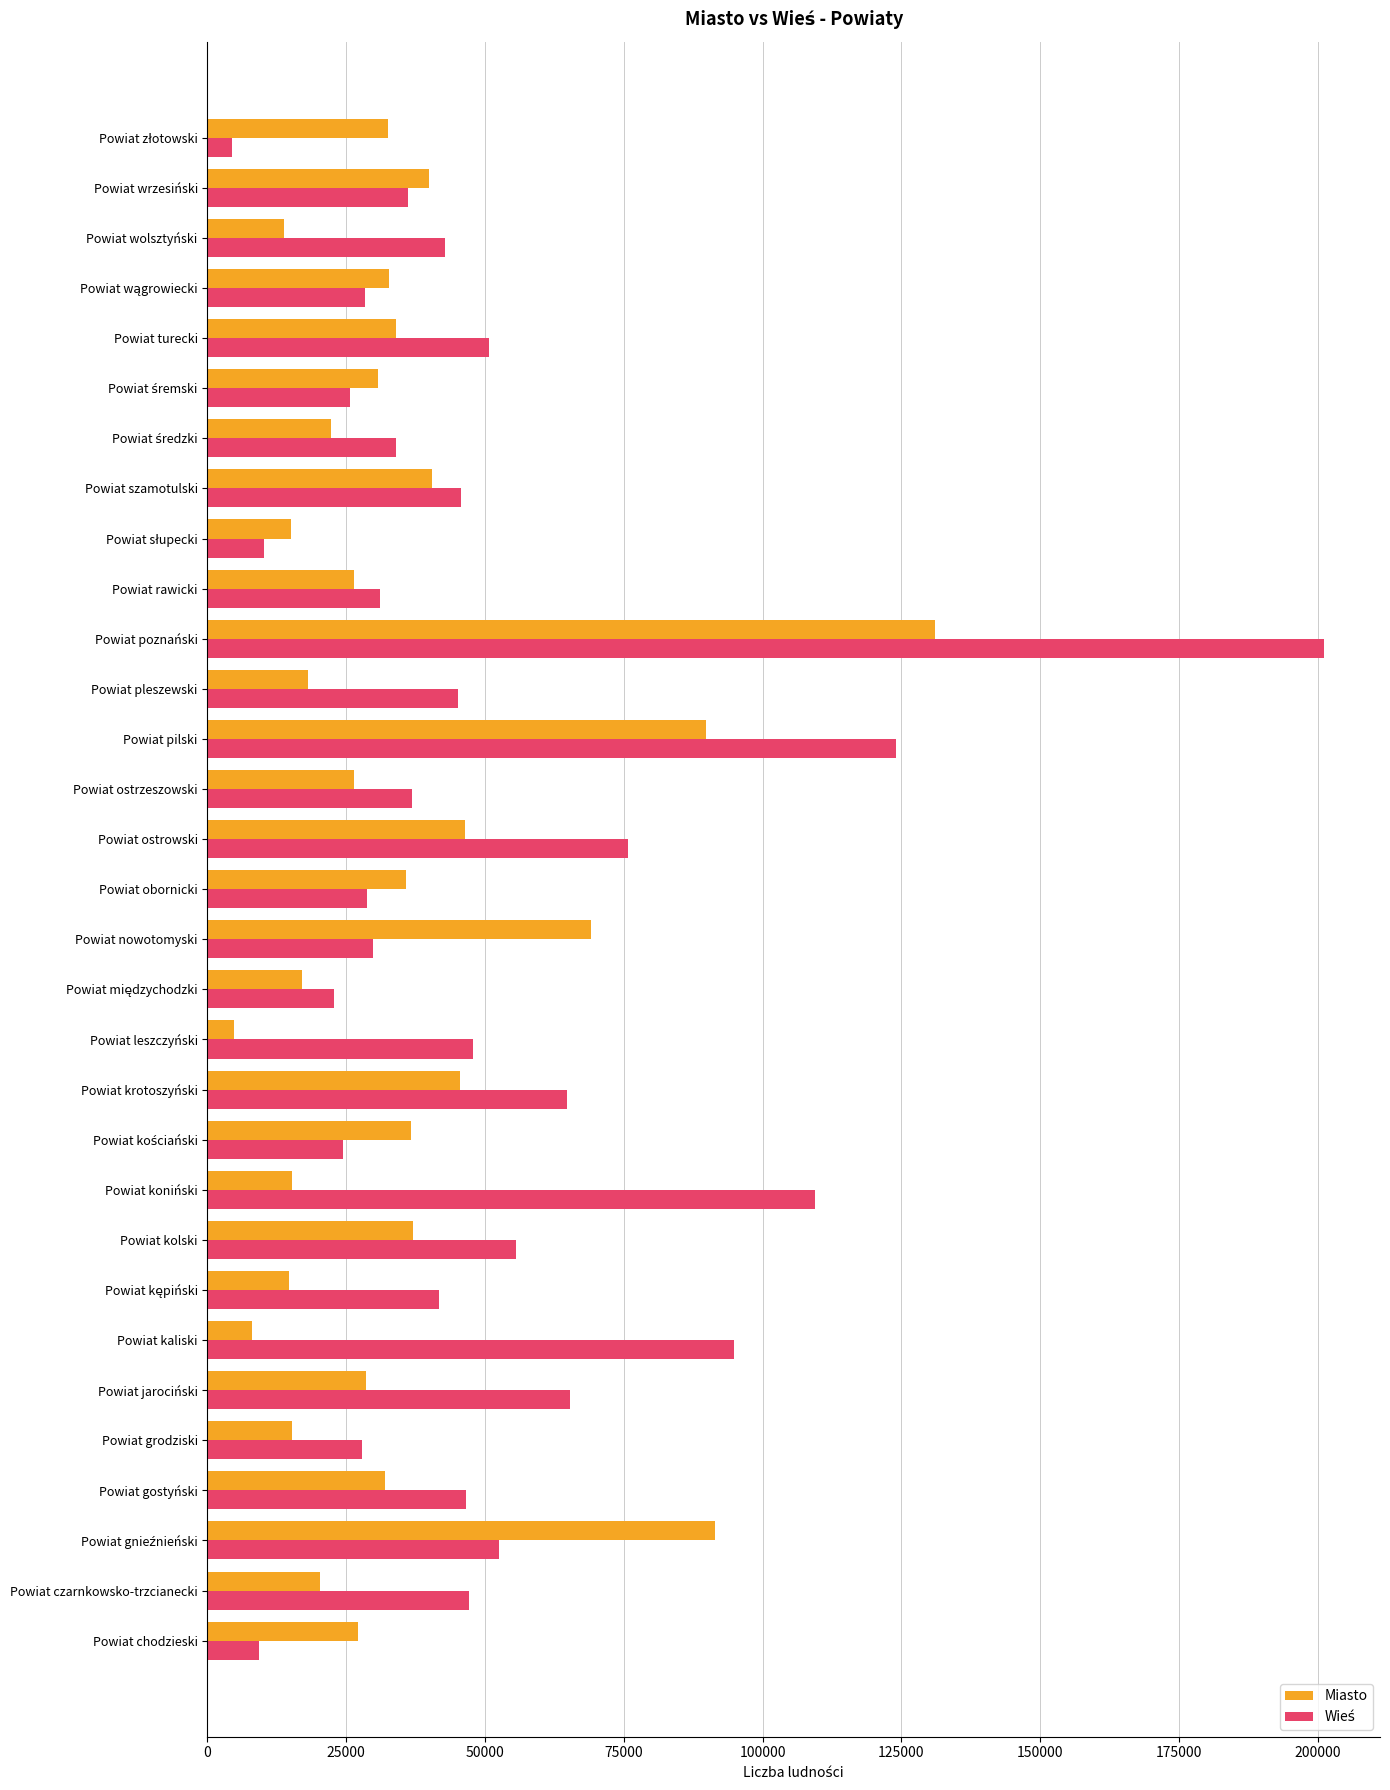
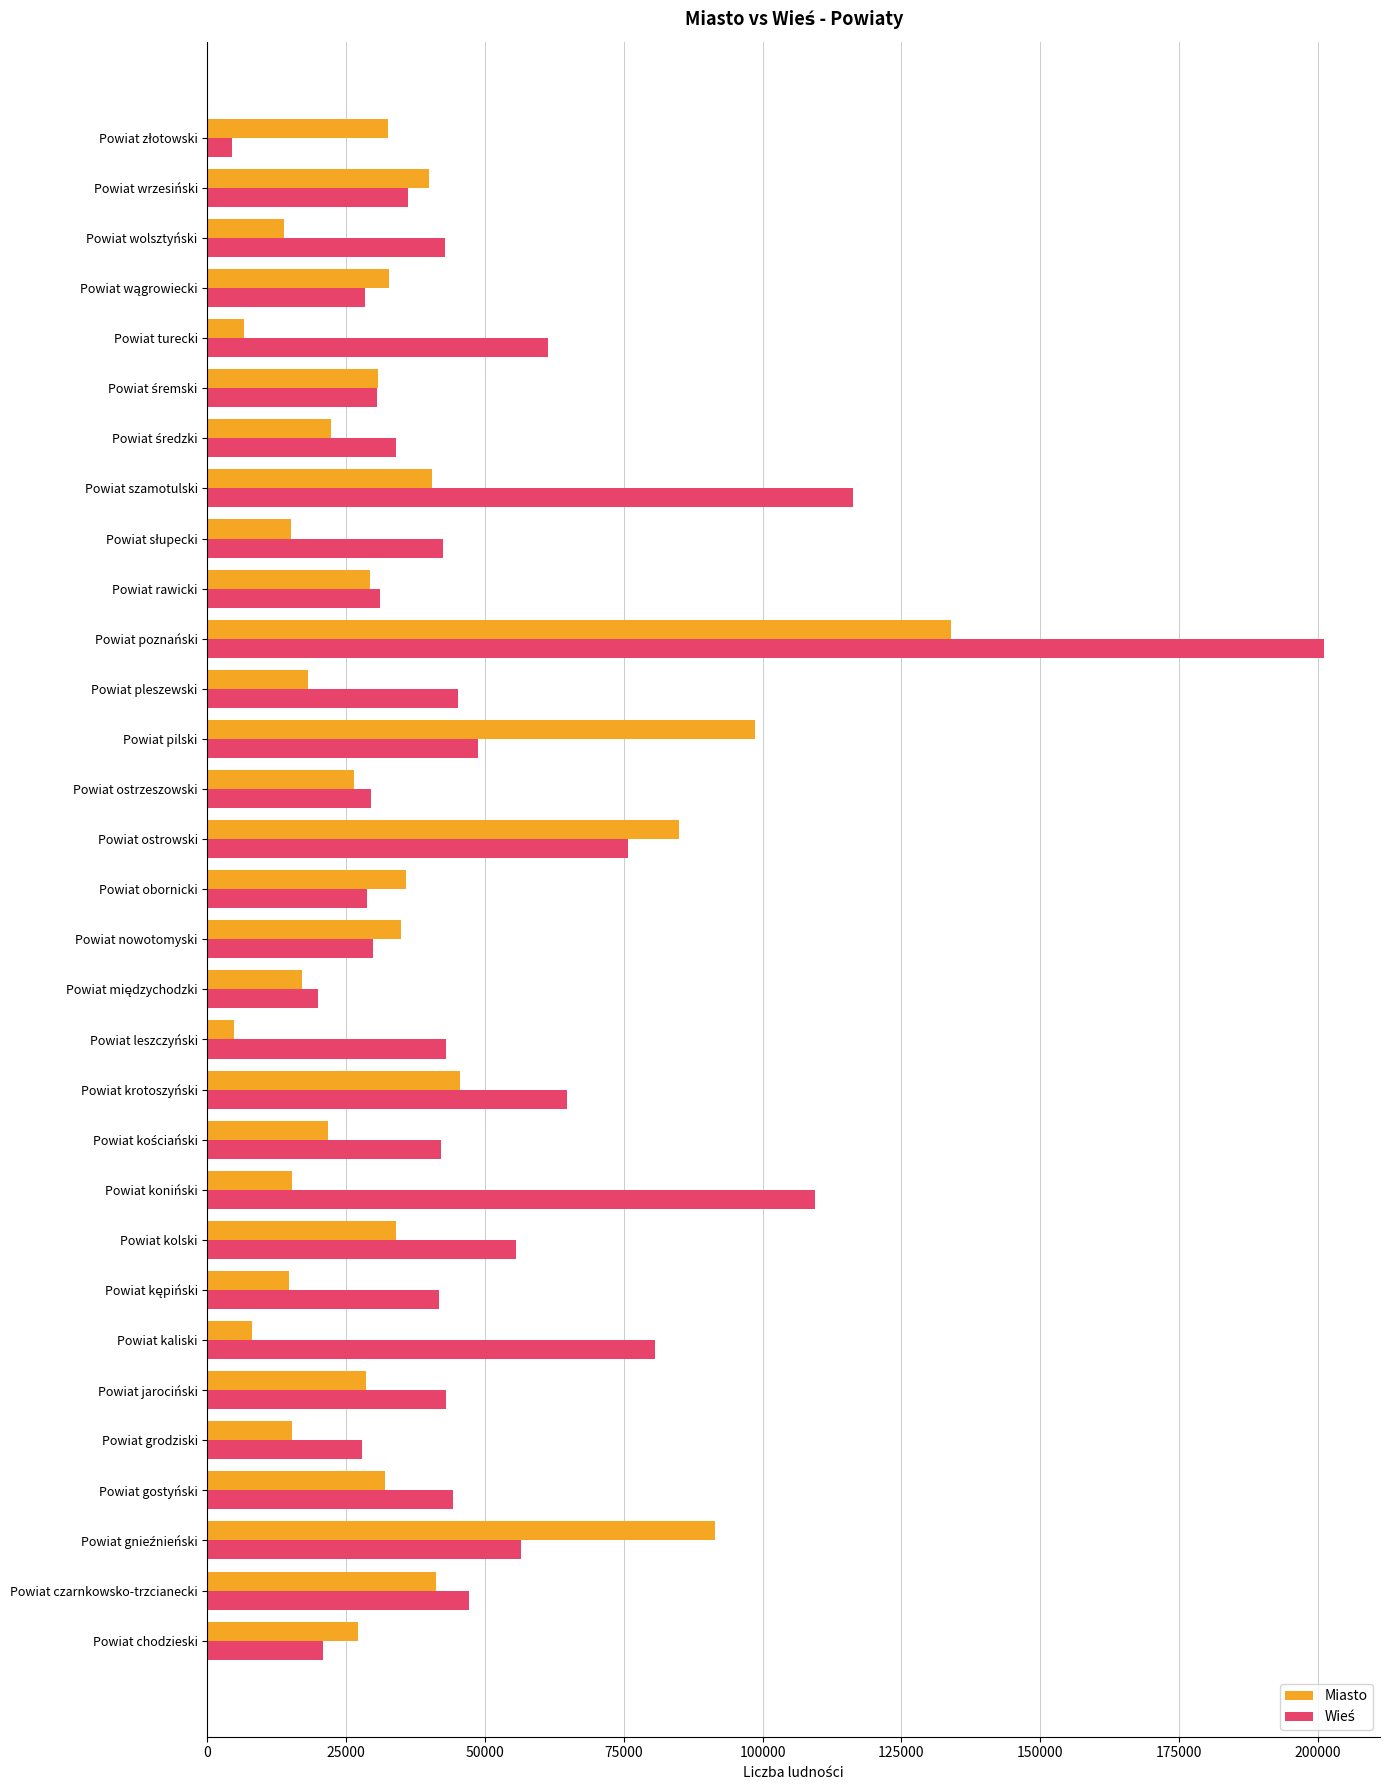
  {
    "Miasto": {
      "Powiat złotowski": 33000,
      "Powiat wrzesiński": 40000,
      "Powiat wolsztyński": 14000,
      "Powiat wągrowiecki": 33000,
-     "Powiat turecki": 34000,
+     "Powiat turecki": 7000,
      "Powiat śremski": 31000,
      "Powiat średzki": 22000,
      "Powiat szamotulski": 41000,
      "Powiat słupecki": 15000,
-     "Powiat rawicki": 26000,
-     "Powiat poznański": 131000,
+     "Powiat rawicki": 29000,
+     "Powiat poznański": 134000,
      "Powiat pleszewski": 18000,
-     "Powiat pilski": 90000,
+     "Powiat pilski": 99000,
      "Powiat ostrzeszowski": 26000,
-     "Powiat ostrowski": 46000,
+     "Powiat ostrowski": 85000,
      "Powiat obornicki": 36000,
-     "Powiat nowotomyski": 69000,
+     "Powiat nowotomyski": 35000,
      "Powiat międzychodzki": 17000,
      "Powiat leszczyński": 5000,
      "Powiat krotoszyński": 45000,
-     "Powiat kościański": 37000,
+     "Powiat kościański": 22000,
      "Powiat koniński": 15000,
-     "Powiat kolski": 37000,
+     "Powiat kolski": 34000,
      "Powiat kępiński": 15000,
      "Powiat kaliski": 8000,
      "Powiat jarociński": 28000,
      "Powiat grodziski": 15000,
      "Powiat gostyński": 32000,
      "Powiat gnieźnieński": 91000,
-     "Powiat czarnkowsko-trzcianecki": 20000,
+     "Powiat czarnkowsko-trzcianecki": 41000,
      "Powiat chodzieski": 27000
    },
    "Wieś": {
      "Powiat złotowski": 4000,
      "Powiat wrzesiński": 36000,
      "Powiat wolsztyński": 43000,
      "Powiat wągrowiecki": 28000,
-     "Powiat turecki": 51000,
-     "Powiat śremski": 26000,
+     "Powiat turecki": 61000,
+     "Powiat śremski": 30000,
      "Powiat średzki": 34000,
-     "Powiat szamotulski": 46000,
-     "Powiat słupecki": 10000,
+     "Powiat szamotulski": 116000,
+     "Powiat słupecki": 43000,
      "Powiat rawicki": 31000,
      "Powiat poznański": 201000,
      "Powiat pleszewski": 45000,
-     "Powiat pilski": 124000,
-     "Powiat ostrzeszowski": 37000,
+     "Powiat pilski": 49000,
+     "Powiat ostrzeszowski": 30000,
      "Powiat ostrowski": 76000,
      "Powiat obornicki": 29000,
      "Powiat nowotomyski": 30000,
-     "Powiat międzychodzki": 23000,
-     "Powiat leszczyński": 48000,
+     "Powiat międzychodzki": 20000,
+     "Powiat leszczyński": 43000,
      "Powiat krotoszyński": 65000,
-     "Powiat kościański": 24000,
+     "Powiat kościański": 42000,
      "Powiat koniński": 110000,
      "Powiat kolski": 56000,
      "Powiat kępiński": 42000,
-     "Powiat kaliski": 95000,
-     "Powiat jarociński": 65000,
+     "Powiat kaliski": 81000,
+     "Powiat jarociński": 43000,
      "Powiat grodziski": 28000,
-     "Powiat gostyński": 47000,
-     "Powiat gnieźnieński": 52000,
+     "Powiat gostyński": 44000,
+     "Powiat gnieźnieński": 57000,
      "Powiat czarnkowsko-trzcianecki": 47000,
-     "Powiat chodzieski": 9000
+     "Powiat chodzieski": 21000
    }
  }
